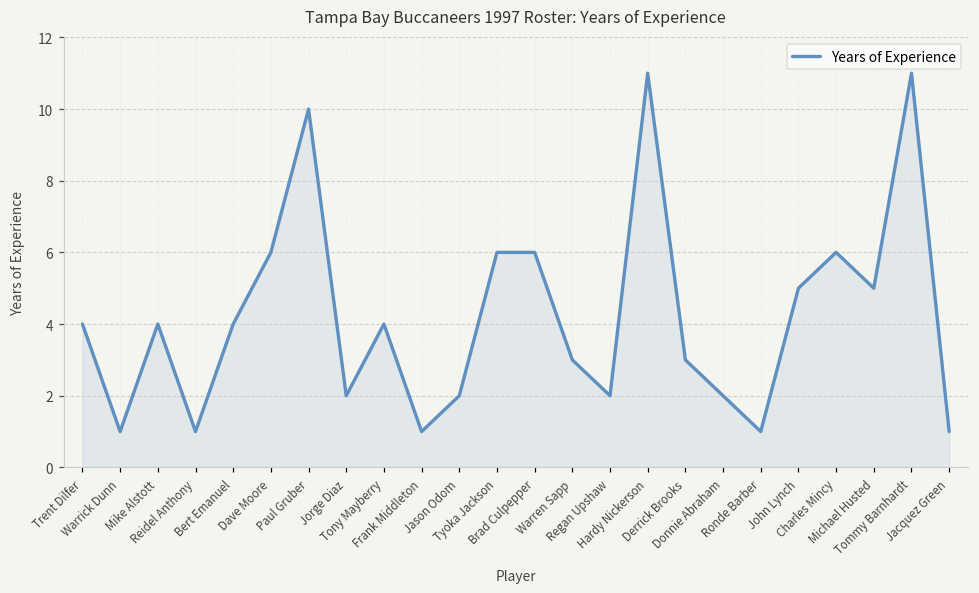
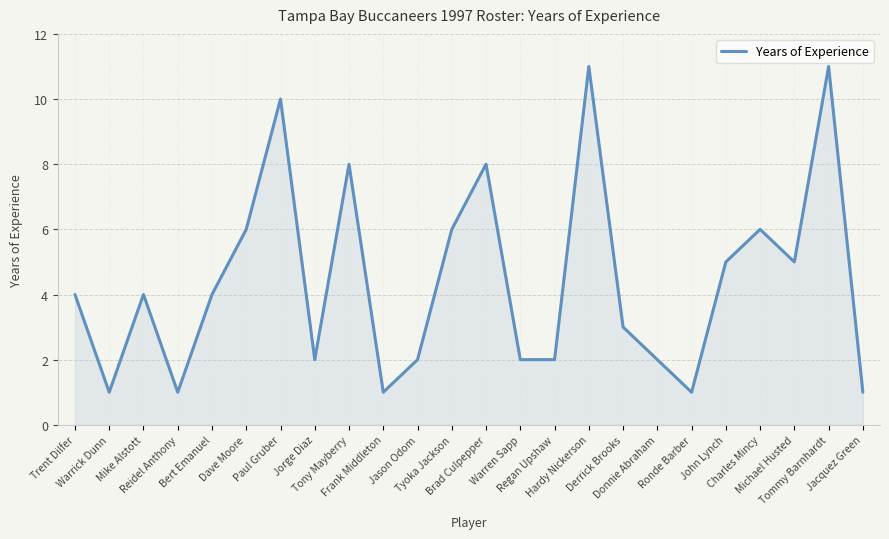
  {
    "Trent Dilfer": 4,
    "Warrick Dunn": 1,
    "Mike Alstott": 4,
    "Reidel Anthony": 1,
    "Bert Emanuel": 4,
    "Dave Moore": 6,
    "Paul Gruber": 10,
    "Jorge Diaz": 2,
-   "Tony Mayberry": 4,
+   "Tony Mayberry": 8,
    "Frank Middleton": 1,
    "Jason Odom": 2,
    "Tyoka Jackson": 6,
-   "Brad Culpepper": 6,
-   "Warren Sapp": 3,
+   "Brad Culpepper": 8,
+   "Warren Sapp": 2,
    "Regan Upshaw": 2,
    "Hardy Nickerson": 11,
    "Derrick Brooks": 3,
    "Donnie Abraham": 2,
    "Ronde Barber": 1,
    "John Lynch": 5,
    "Charles Mincy": 6,
    "Michael Husted": 5,
    "Tommy Barnhardt": 11,
    "Jacquez Green": 1
  }
